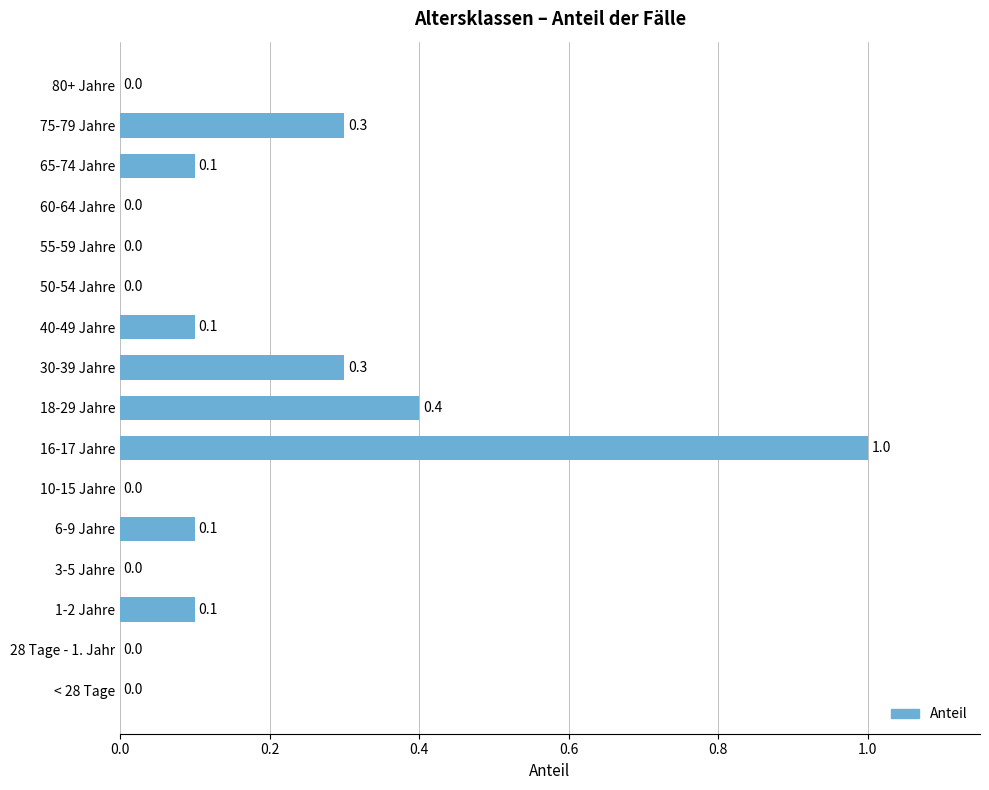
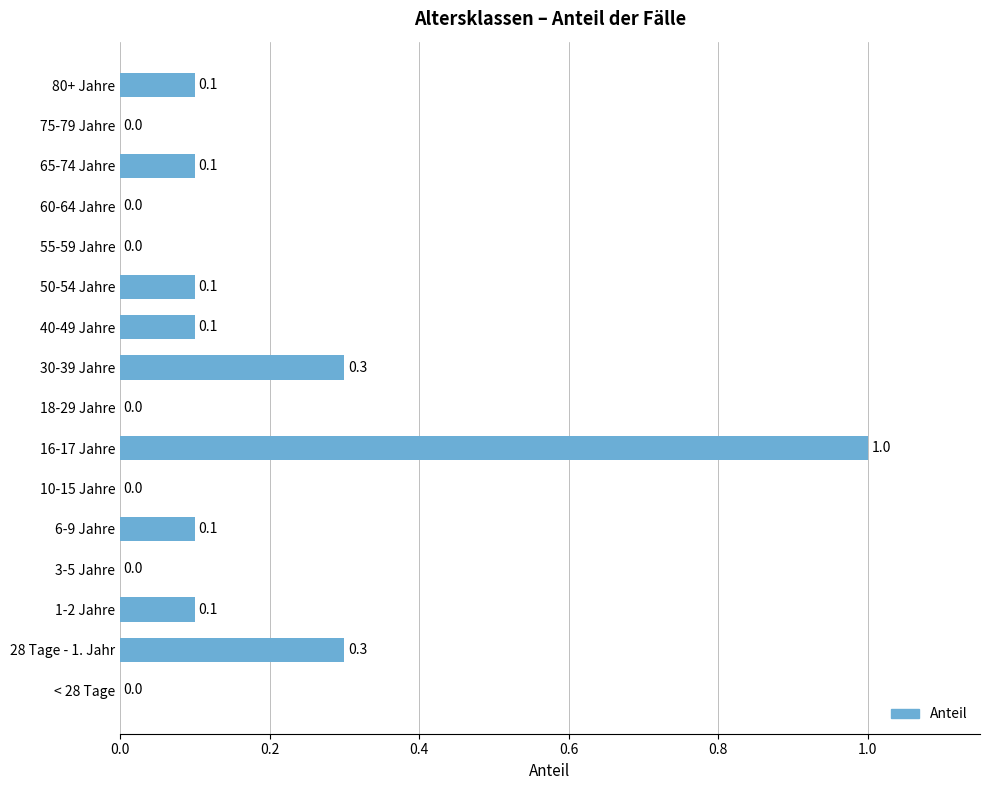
  {
-   "80+ Jahre": 0.0,
-   "75-79 Jahre": 0.3,
+   "80+ Jahre": 0.1,
+   "75-79 Jahre": 0.0,
    "65-74 Jahre": 0.1,
    "60-64 Jahre": 0.0,
    "55-59 Jahre": 0.0,
-   "50-54 Jahre": 0.0,
+   "50-54 Jahre": 0.1,
    "40-49 Jahre": 0.1,
    "30-39 Jahre": 0.3,
-   "18-29 Jahre": 0.4,
+   "18-29 Jahre": 0.0,
    "16-17 Jahre": 1.0,
    "10-15 Jahre": 0.0,
    "6-9 Jahre": 0.1,
    "3-5 Jahre": 0.0,
    "1-2 Jahre": 0.1,
-   "28 Tage - 1. Jahr": 0.0,
+   "28 Tage - 1. Jahr": 0.3,
    "< 28 Tage": 0.0
  }
